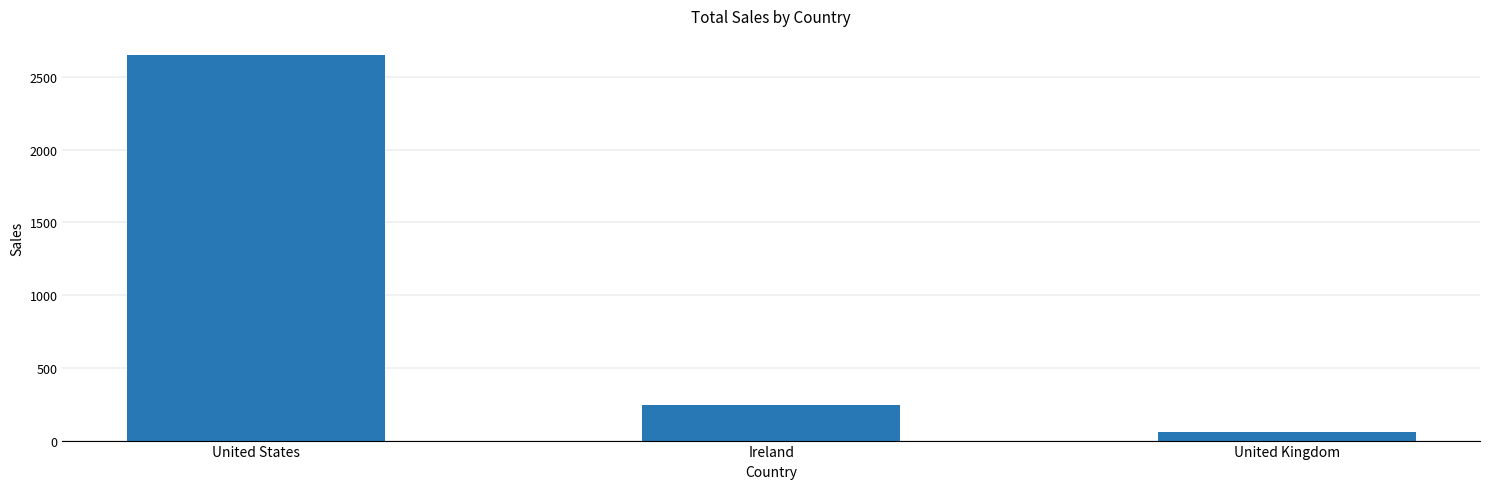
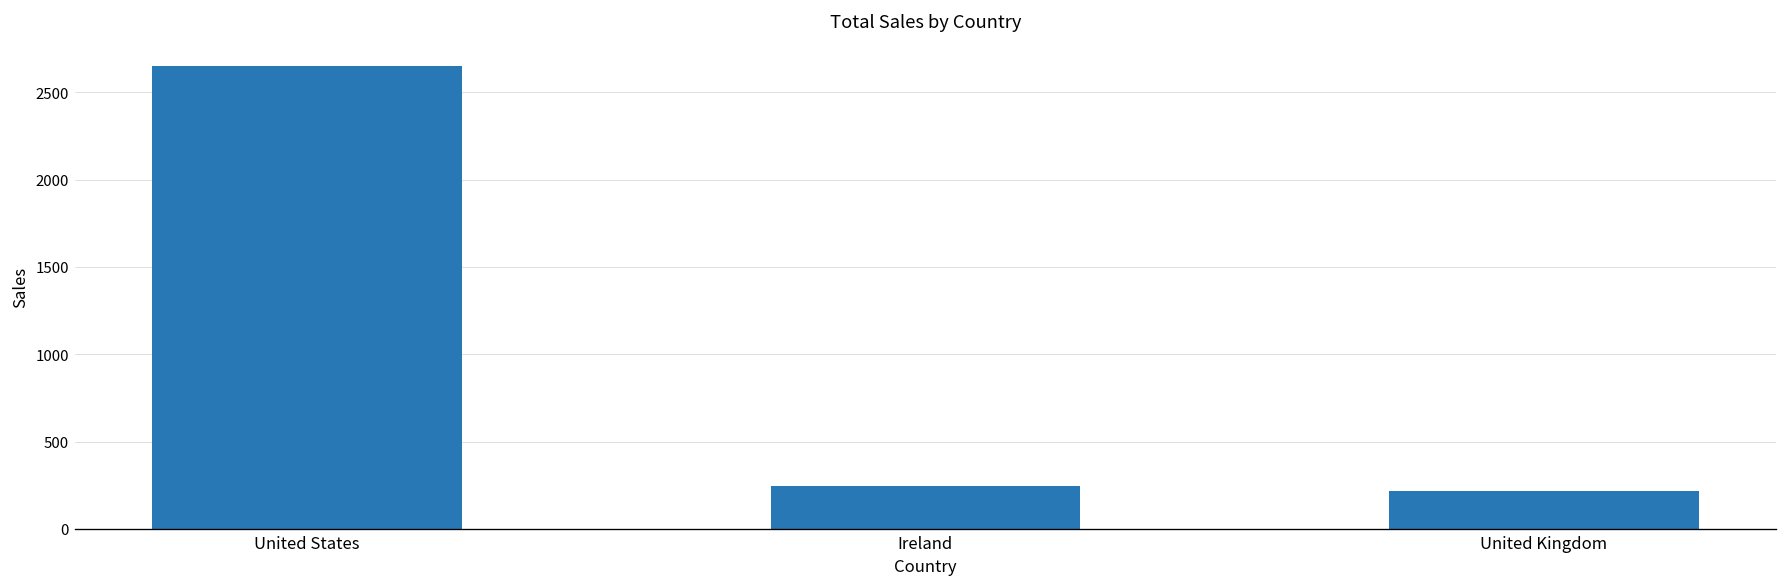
  {
    "United States": 2650,
    "Ireland": 240,
-   "United Kingdom": 60
+   "United Kingdom": 220
  }
